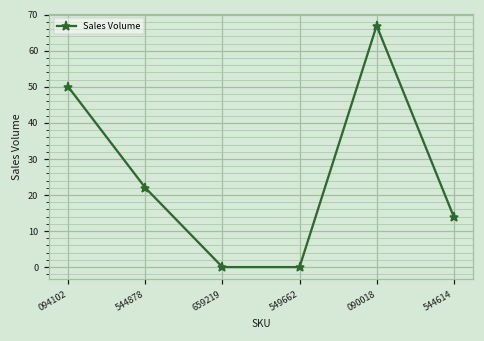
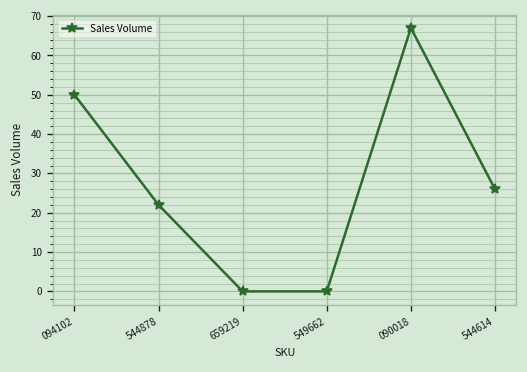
  {
    "094102": 50,
    "544878": 22,
    "659219": 0,
    "549662": 0,
    "090018": 67,
-   "544614": 14
+   "544614": 26
  }
